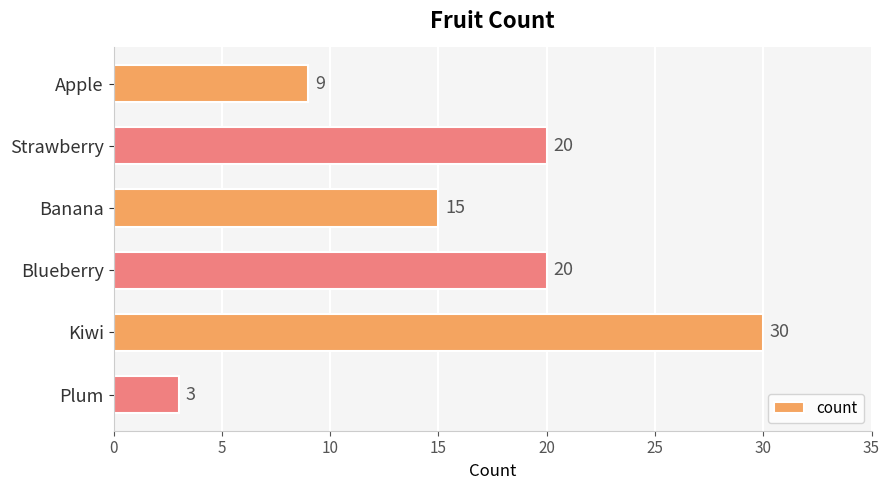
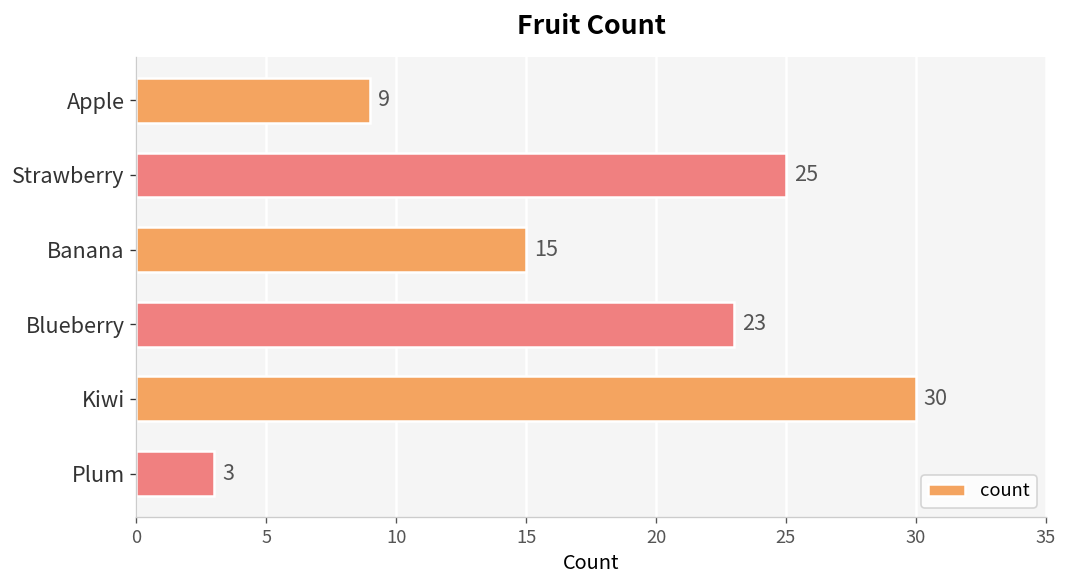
  {
    "Apple": 9,
-   "Strawberry": 20,
+   "Strawberry": 25,
    "Banana": 15,
-   "Blueberry": 20,
+   "Blueberry": 23,
    "Kiwi": 30,
    "Plum": 3
  }
